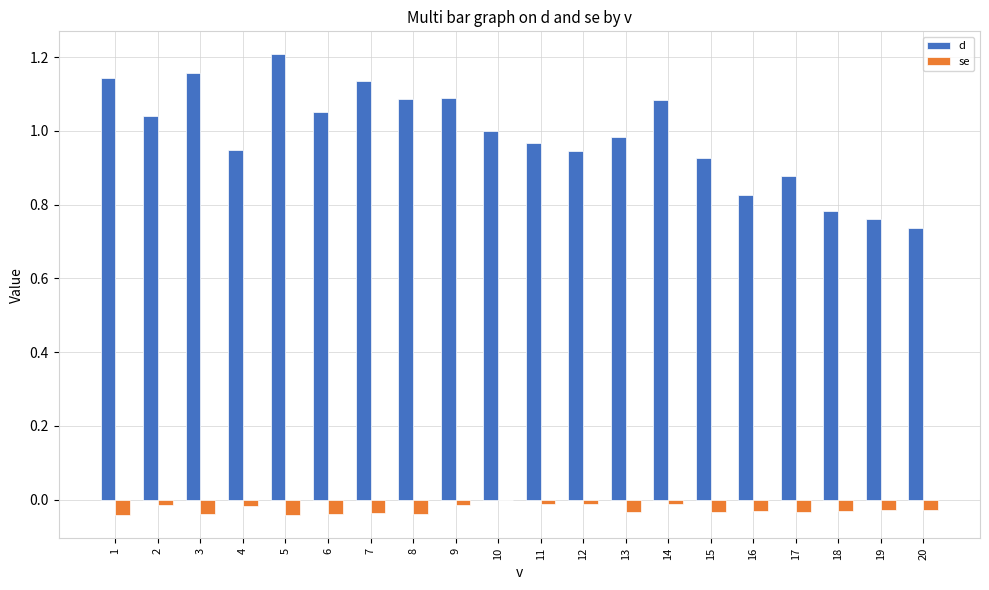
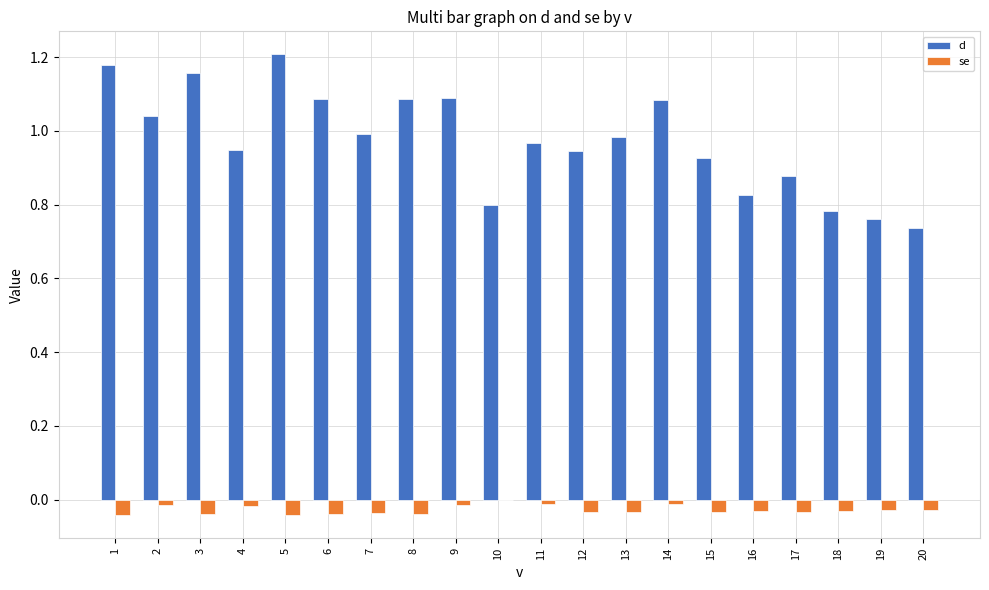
  {
    "d": {
-     "1": 1.14,
+     "1": 1.18,
      "2": 1.04,
      "3": 1.16,
      "4": 0.95,
      "5": 1.21,
-     "6": 1.05,
-     "7": 1.14,
+     "6": 1.09,
+     "7": 0.99,
      "8": 1.09,
      "9": 1.09,
-     "10": 1.0,
+     "10": 0.8,
      "11": 0.97,
      "12": 0.95,
      "13": 0.98,
      "14": 1.08,
      "15": 0.93,
      "16": 0.83,
      "17": 0.88,
      "18": 0.78,
      "19": 0.76,
      "20": 0.74
    },
    "se": {
      "1": -0.04,
      "2": -0.01,
      "3": -0.04,
      "4": -0.02,
      "5": -0.04,
      "6": -0.04,
      "7": -0.04,
      "8": -0.04,
      "9": -0.01,
      "10": 0.00,
      "11": -0.01,
-     "12": -0.01,
+     "12": -0.03,
      "13": -0.03,
      "14": -0.01,
      "15": -0.03,
      "16": -0.03,
      "17": -0.03,
      "18": -0.03,
      "19": -0.03,
      "20": -0.03
    }
  }
